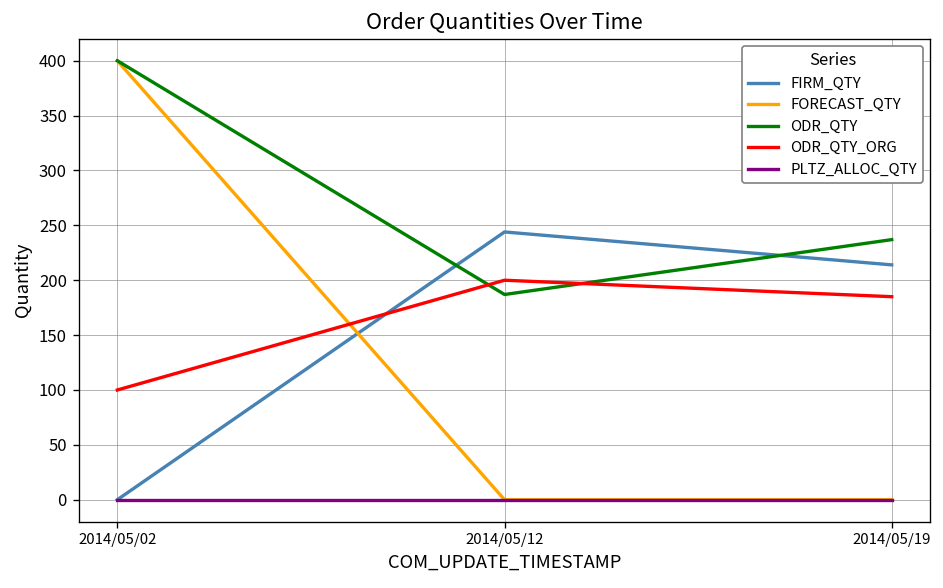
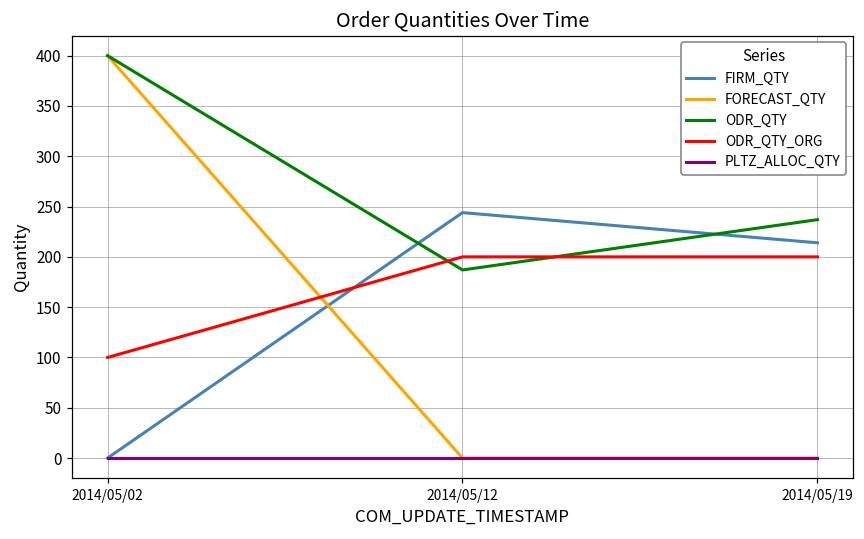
  {
    "FIRM_QTY": {
      "2014/05/12": 240,
      "2014/05/19": 210
    },
    "ODR_QTY": {
      "2014/05/12": 190,
      "2014/05/19": 240
    },
    "ODR_QTY_ORG": {
      "2014/05/02": 100,
      "2014/05/12": 200,
-     "2014/05/19": 190
+     "2014/05/19": 200
    }
  }
